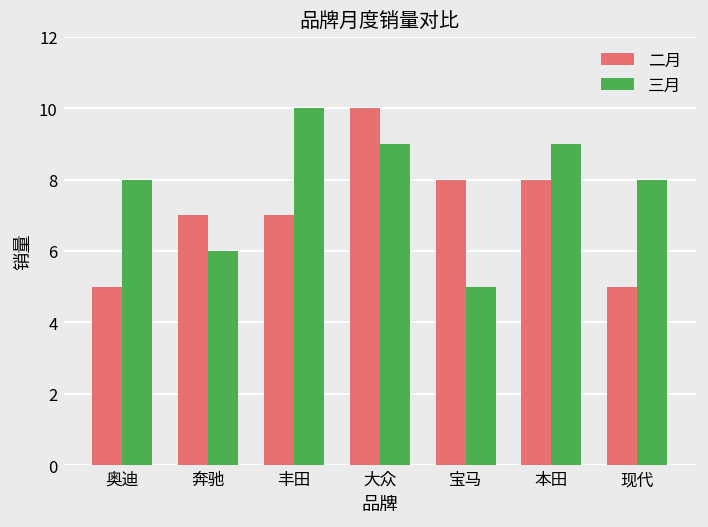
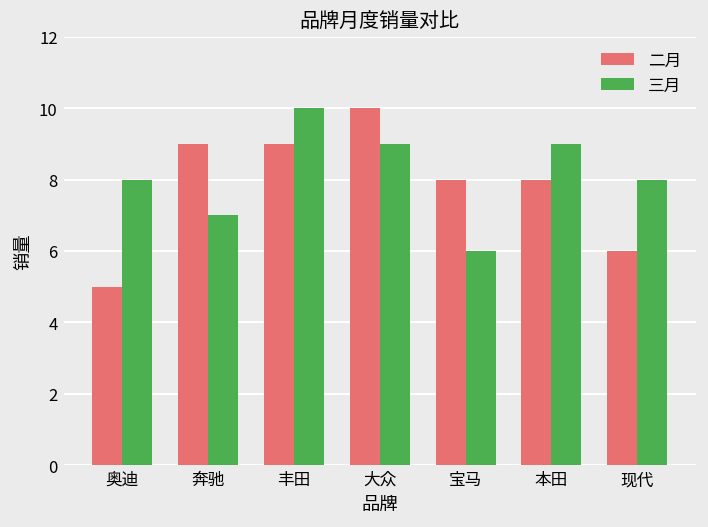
  {
    "二月": {
      "奥迪": 5,
-     "奔驰": 7,
-     "丰田": 7,
+     "奔驰": 9,
+     "丰田": 9,
      "大众": 10,
      "宝马": 8,
      "本田": 8,
-     "现代": 5
+     "现代": 6
    },
    "三月": {
      "奥迪": 8,
-     "奔驰": 6,
+     "奔驰": 7,
      "丰田": 10,
      "大众": 9,
-     "宝马": 5,
+     "宝马": 6,
      "本田": 9,
      "现代": 8
    }
  }
